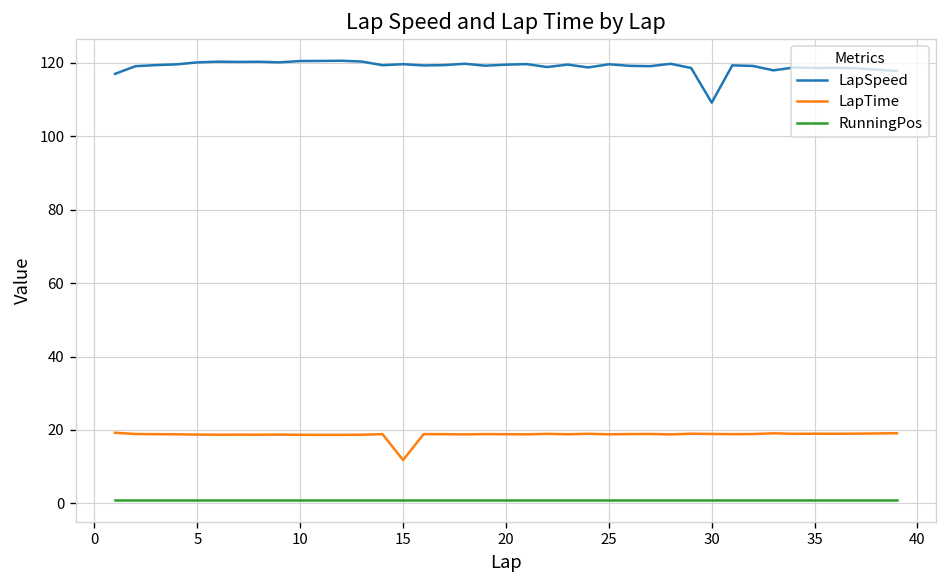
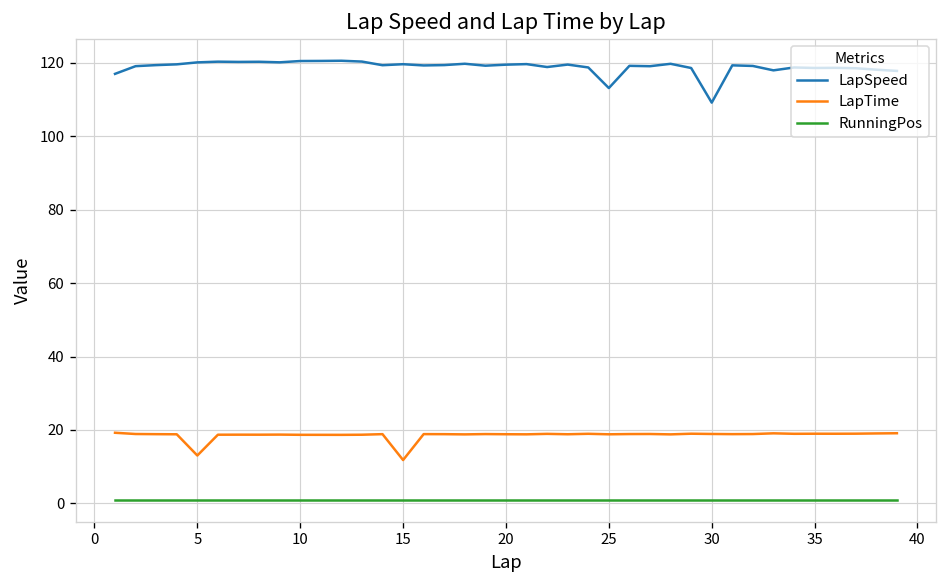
  {
    "LapSpeed": {
      "5": 120,
      "10": 120,
      "15": 120,
      "20": 119,
-     "25": 120,
+     "25": 113,
      "30": 109
    },
    "LapTime": {
-     "5": 19,
+     "5": 13,
      "10": 19,
      "15": 12,
      "20": 19,
      "25": 19,
      "30": 19,
      "35": 19
    },
    "RunningPos": {
      "5": 1,
      "10": 1,
      "15": 1,
      "20": 1,
      "25": 1,
      "30": 1,
      "35": 1
    }
  }
